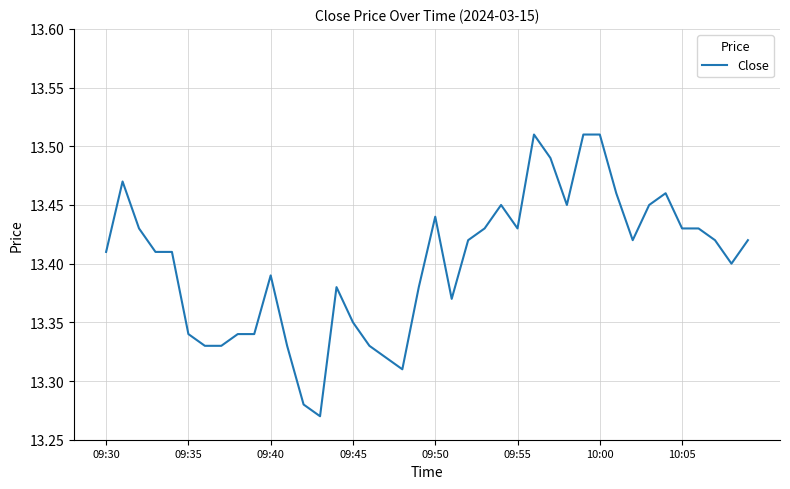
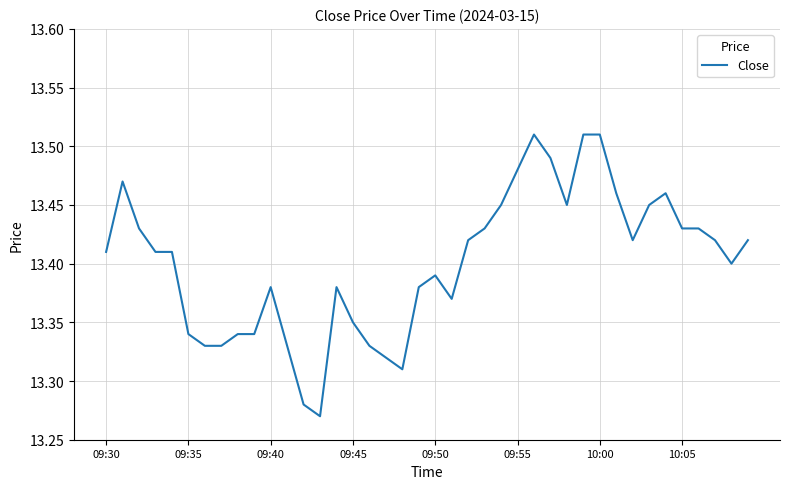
  {
    "09:30": 13.41,
    "09:35": 13.34,
-   "09:40": 13.39,
+   "09:40": 13.38,
    "09:45": 13.35,
-   "09:50": 13.44,
-   "09:55": 13.43,
+   "09:50": 13.39,
+   "09:55": 13.48,
    "10:00": 13.51,
    "10:05": 13.43
  }
